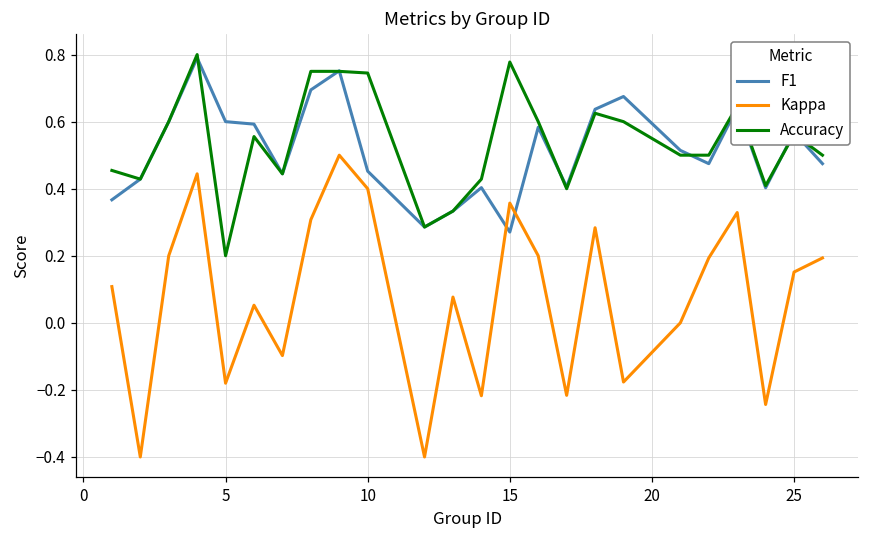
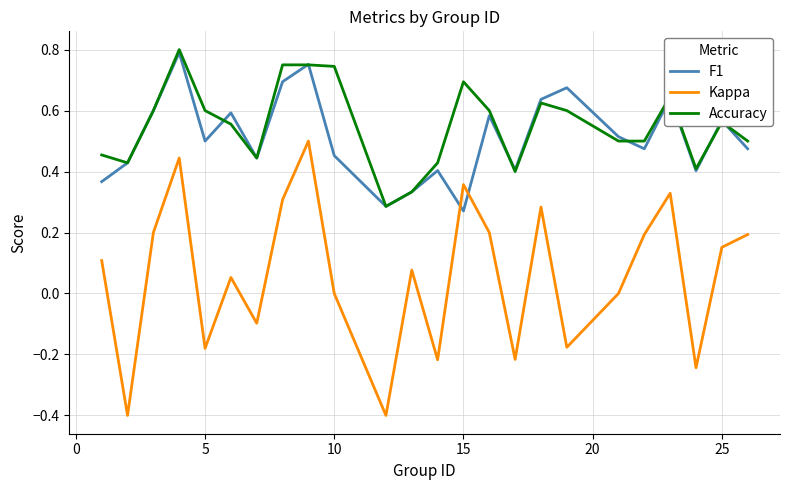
  {
    "F1": {
-     "5": 0.6,
+     "5": 0.5,
      "10": 0.45,
      "15": 0.27
    },
    "Kappa": {
      "5": -0.18,
-     "10": 0.4,
+     "10": 0.0,
      "15": 0.36,
      "25": 0.15
    },
    "Accuracy": {
-     "5": 0.2,
+     "5": 0.6,
      "10": 0.75,
-     "15": 0.78
+     "15": 0.69
    }
  }
